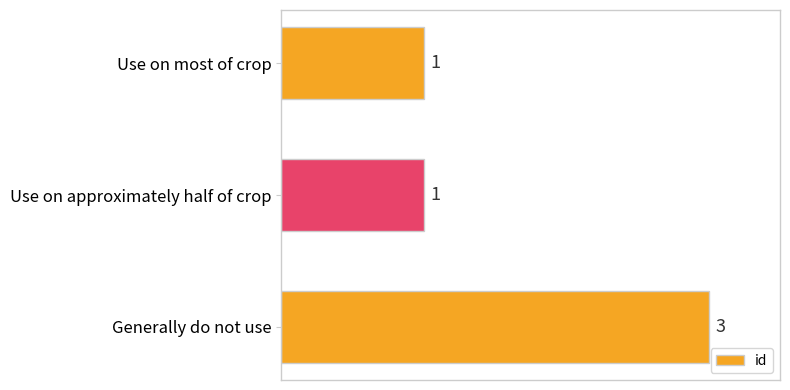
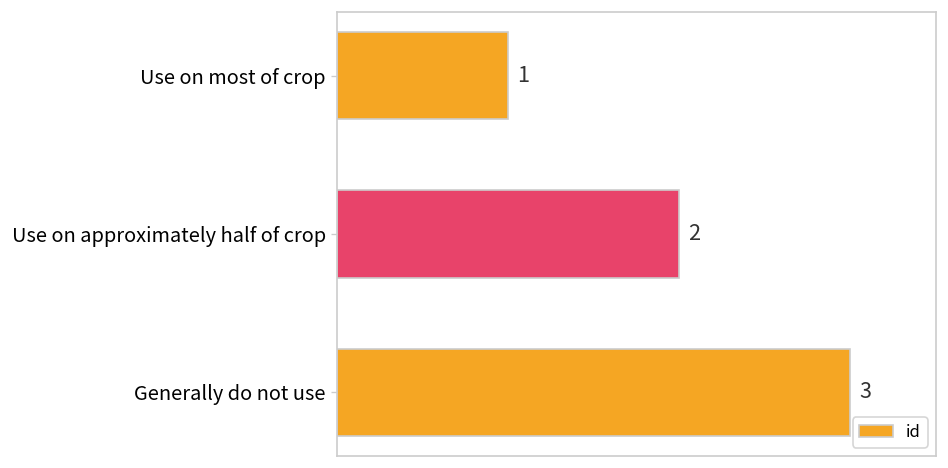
  {
    "Use on most of crop": 1,
-   "Use on approximately half of crop": 1,
+   "Use on approximately half of crop": 2,
    "Generally do not use": 3
  }
